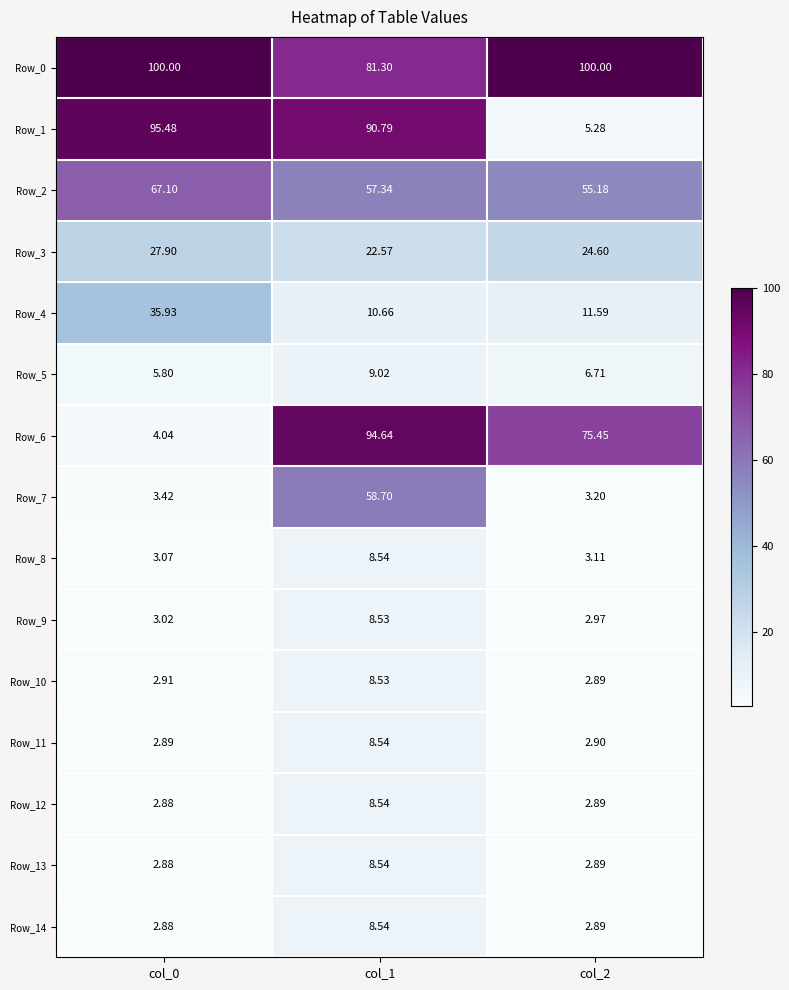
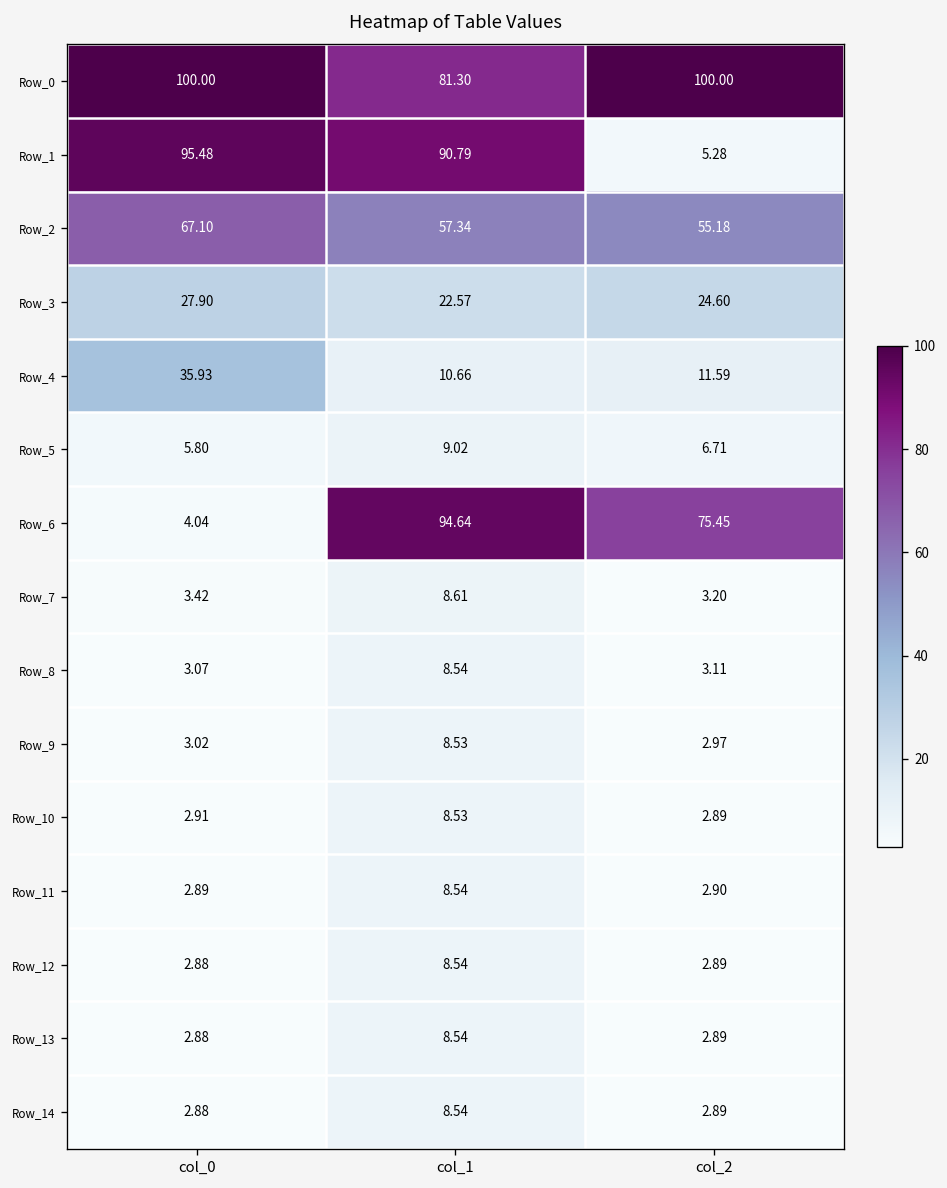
  {
    "Row_0": {
      "col_0": 100.00,
      "col_1": 81.30,
      "col_2": 100.00
    },
    "Row_1": {
      "col_0": 95.48,
      "col_1": 90.79,
      "col_2": 5.28
    },
    "Row_2": {
      "col_0": 67.10,
      "col_1": 57.34,
      "col_2": 55.18
    },
    "Row_3": {
      "col_0": 27.90,
      "col_1": 22.57,
      "col_2": 24.60
    },
    "Row_4": {
      "col_0": 35.93,
      "col_1": 10.66,
      "col_2": 11.59
    },
    "Row_5": {
      "col_0": 5.80,
      "col_1": 9.02,
      "col_2": 6.71
    },
    "Row_6": {
      "col_0": 4.04,
      "col_1": 94.64,
      "col_2": 75.45
    },
    "Row_7": {
      "col_0": 3.42,
-     "col_1": 58.70,
+     "col_1": 8.61,
      "col_2": 3.20
    },
    "Row_8": {
      "col_0": 3.07,
      "col_1": 8.54,
      "col_2": 3.11
    },
    "Row_9": {
      "col_0": 3.02,
      "col_1": 8.53,
      "col_2": 2.97
    },
    "Row_10": {
      "col_0": 2.91,
      "col_1": 8.53,
      "col_2": 2.89
    },
    "Row_11": {
      "col_0": 2.89,
      "col_1": 8.54,
      "col_2": 2.90
    },
    "Row_12": {
      "col_0": 2.88,
      "col_1": 8.54,
      "col_2": 2.89
    },
    "Row_13": {
      "col_0": 2.88,
      "col_1": 8.54,
      "col_2": 2.89
    },
    "Row_14": {
      "col_0": 2.88,
      "col_1": 8.54,
      "col_2": 2.89
    }
  }
